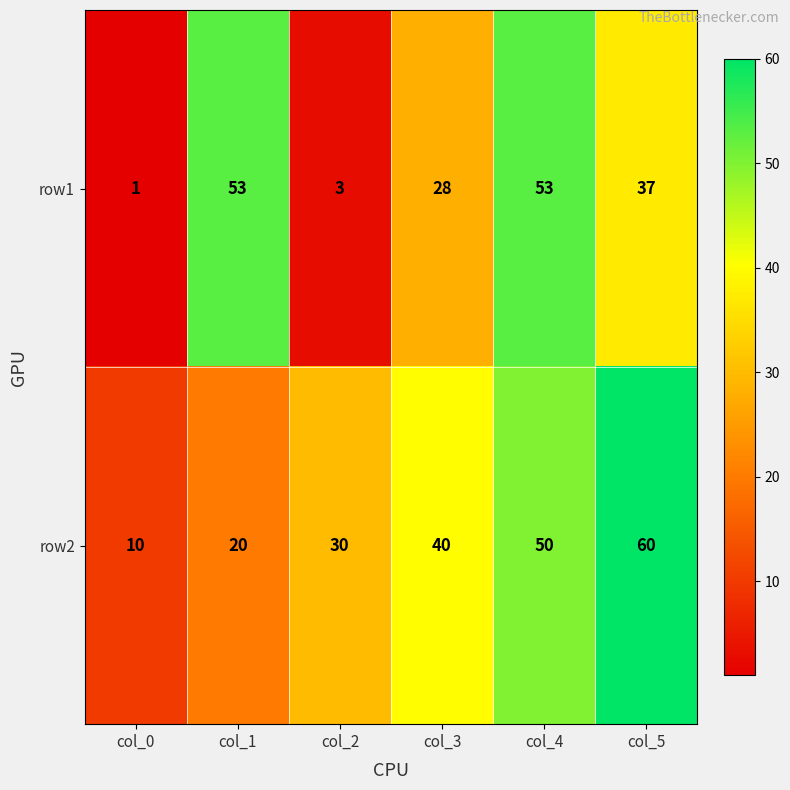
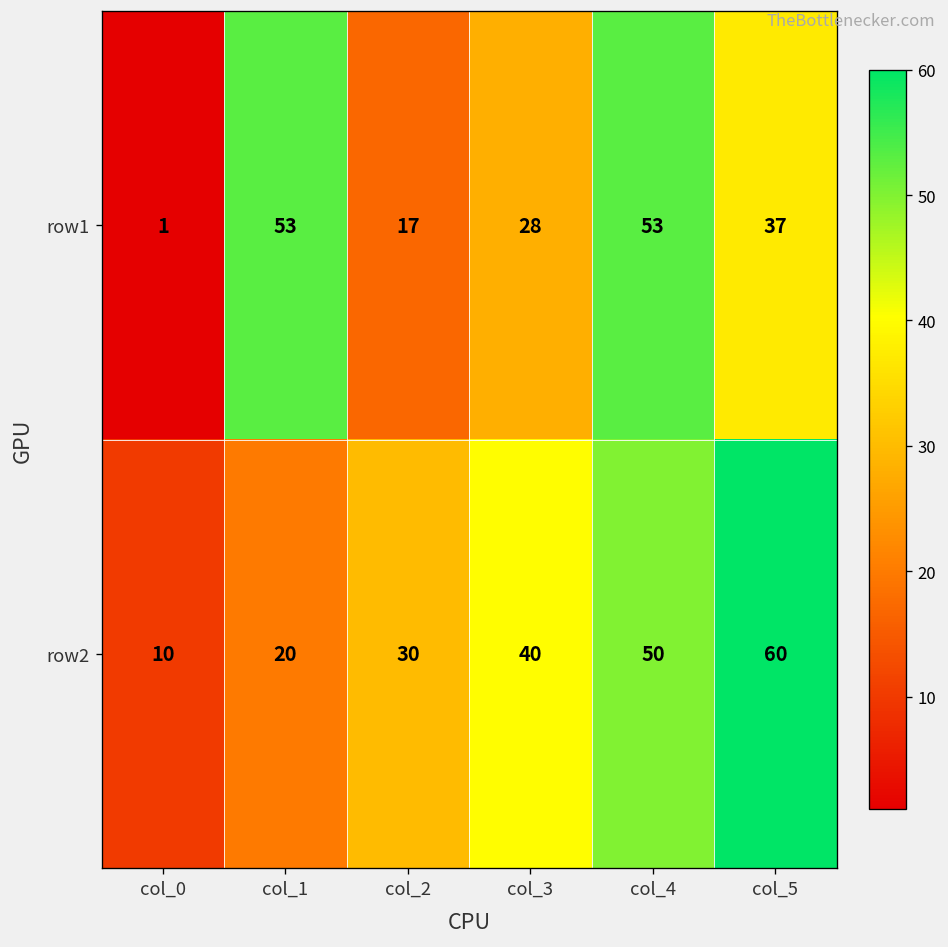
  {
    "row1": {
      "col_0": 1,
      "col_1": 53,
-     "col_2": 3,
+     "col_2": 17,
      "col_3": 28,
      "col_4": 53,
      "col_5": 37
    },
    "row2": {
      "col_0": 10,
      "col_1": 20,
      "col_2": 30,
      "col_3": 40,
      "col_4": 50,
      "col_5": 60
    }
  }
